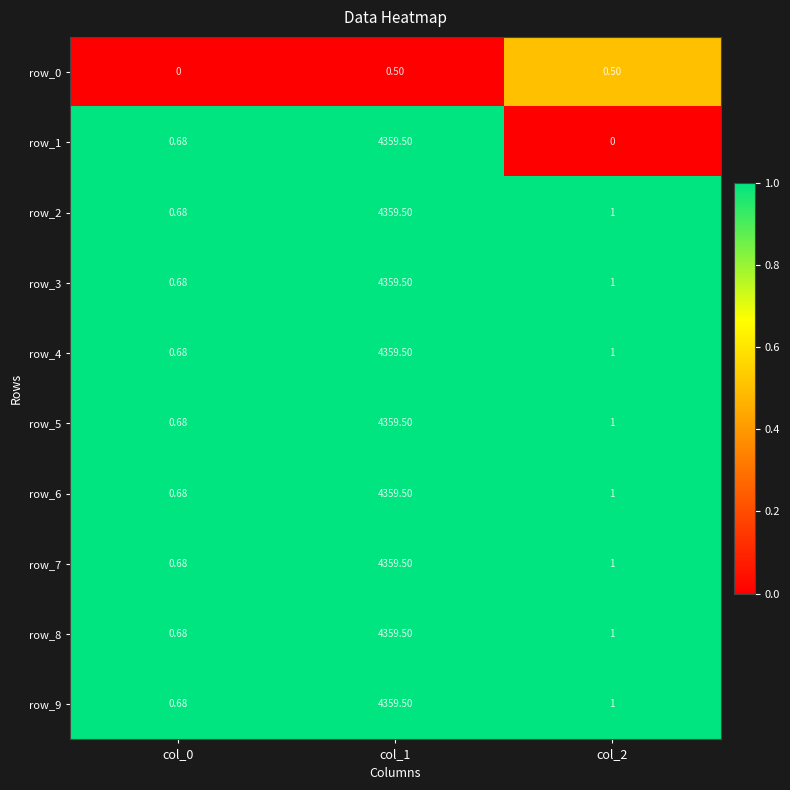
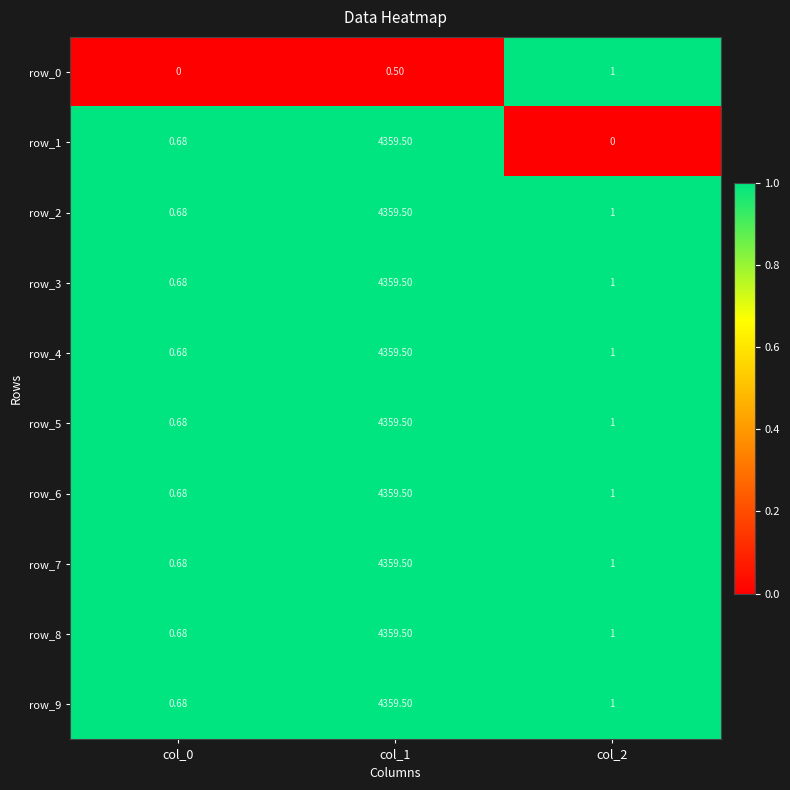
  {
    "row_0": {
      "col_0": 0,
      "col_1": 0.50,
-     "col_2": 0.50
+     "col_2": 1
    },
    "row_1": {
      "col_0": 0.68,
      "col_1": 4359.50,
      "col_2": 0
    },
    "row_2": {
      "col_0": 0.68,
      "col_1": 4359.50,
      "col_2": 1
    },
    "row_3": {
      "col_0": 0.68,
      "col_1": 4359.50,
      "col_2": 1
    },
    "row_4": {
      "col_0": 0.68,
      "col_1": 4359.50,
      "col_2": 1
    },
    "row_5": {
      "col_0": 0.68,
      "col_1": 4359.50,
      "col_2": 1
    },
    "row_6": {
      "col_0": 0.68,
      "col_1": 4359.50,
      "col_2": 1
    },
    "row_7": {
      "col_0": 0.68,
      "col_1": 4359.50,
      "col_2": 1
    },
    "row_8": {
      "col_0": 0.68,
      "col_1": 4359.50,
      "col_2": 1
    },
    "row_9": {
      "col_0": 0.68,
      "col_1": 4359.50,
      "col_2": 1
    }
  }
